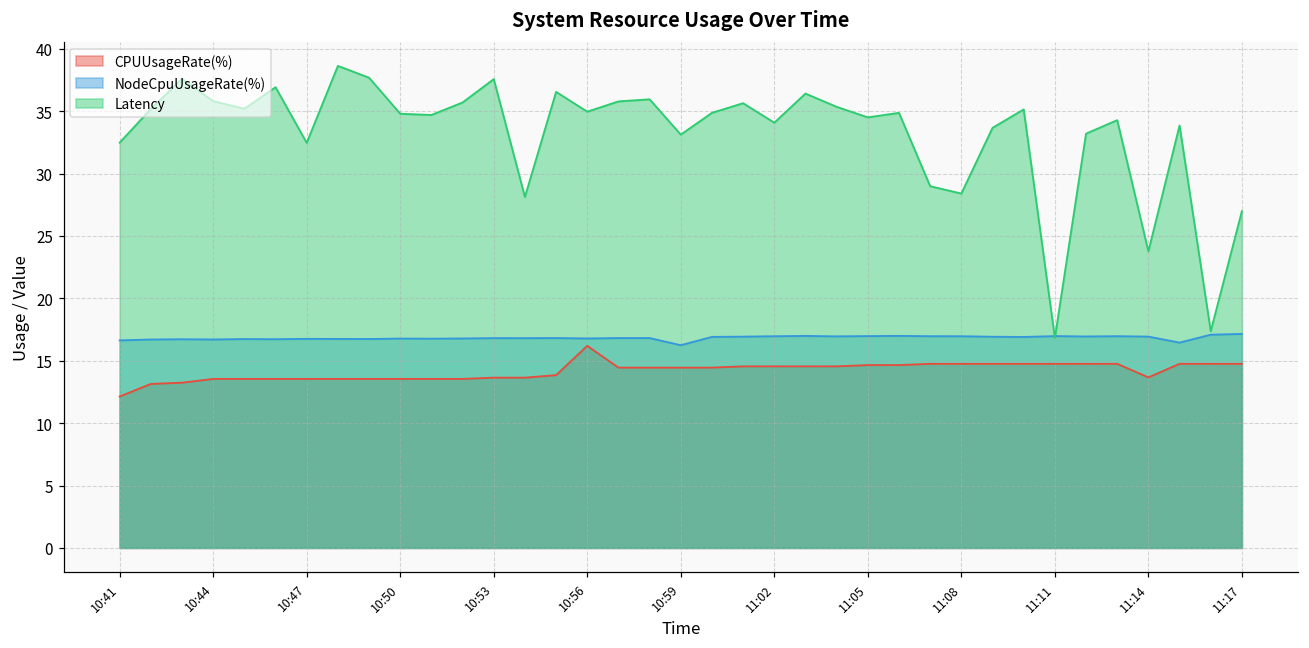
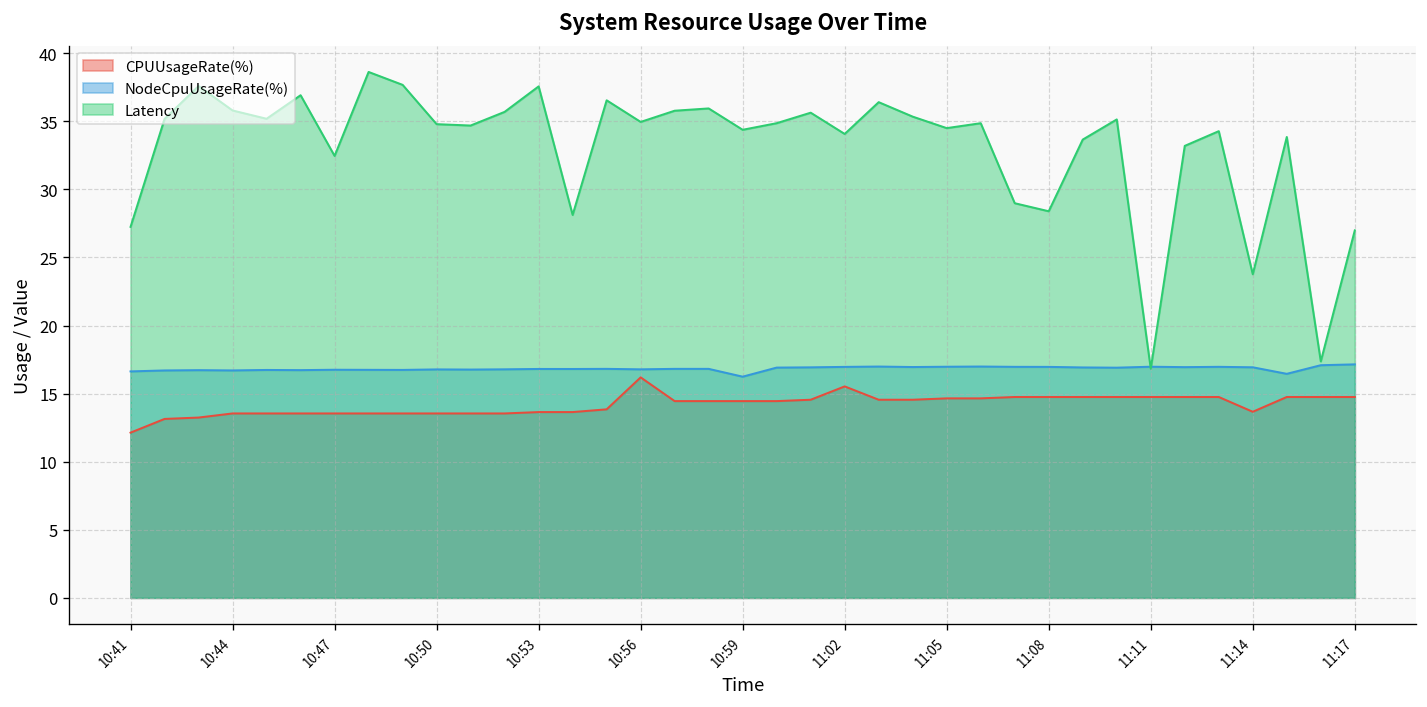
  {
    "CPUUsageRate(%)": {
      "10:41": 12.1,
      "10:44": 13.5,
      "10:47": 13.5,
      "10:50": 13.5,
      "10:53": 13.6,
      "10:56": 16.2,
      "10:59": 14.5,
-     "11:02": 14.6,
+     "11:02": 15.5,
      "11:05": 14.7,
      "11:08": 14.8,
      "11:11": 14.8,
      "11:14": 13.7,
      "11:17": 14.8
    },
    "NodeCpuUsageRate(%)": {
      "10:41": 16.6,
      "10:44": 16.7,
      "10:47": 16.8,
      "10:50": 16.8,
      "10:53": 16.8,
      "10:56": 16.8,
      "10:59": 16.2,
      "11:02": 17.0,
      "11:05": 17.0,
      "11:08": 17.0,
      "11:14": 16.9,
      "11:17": 17.1
    },
    "Latency": {
-     "10:41": 32.5,
+     "10:41": 27.2,
      "10:47": 32.5,
      "10:50": 34.8,
      "10:53": 37.6,
      "10:56": 35.0,
-     "10:59": 33.1,
+     "10:59": 34.4,
      "11:02": 34.1,
      "11:05": 34.5,
      "11:08": 28.4,
      "11:14": 23.8,
      "11:17": 27.0
    }
  }
